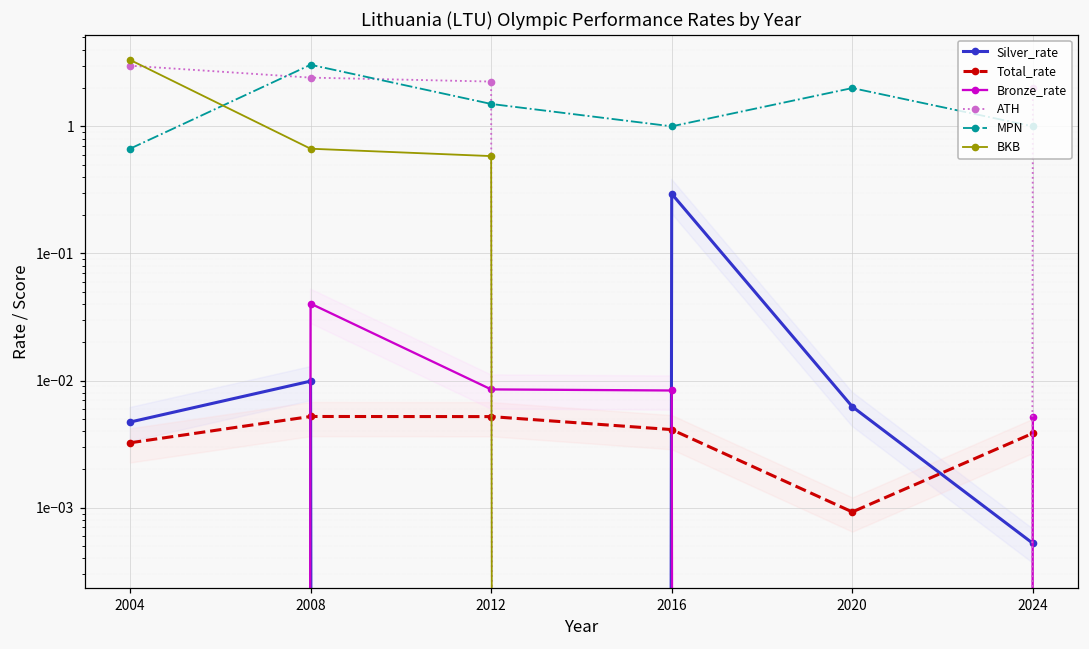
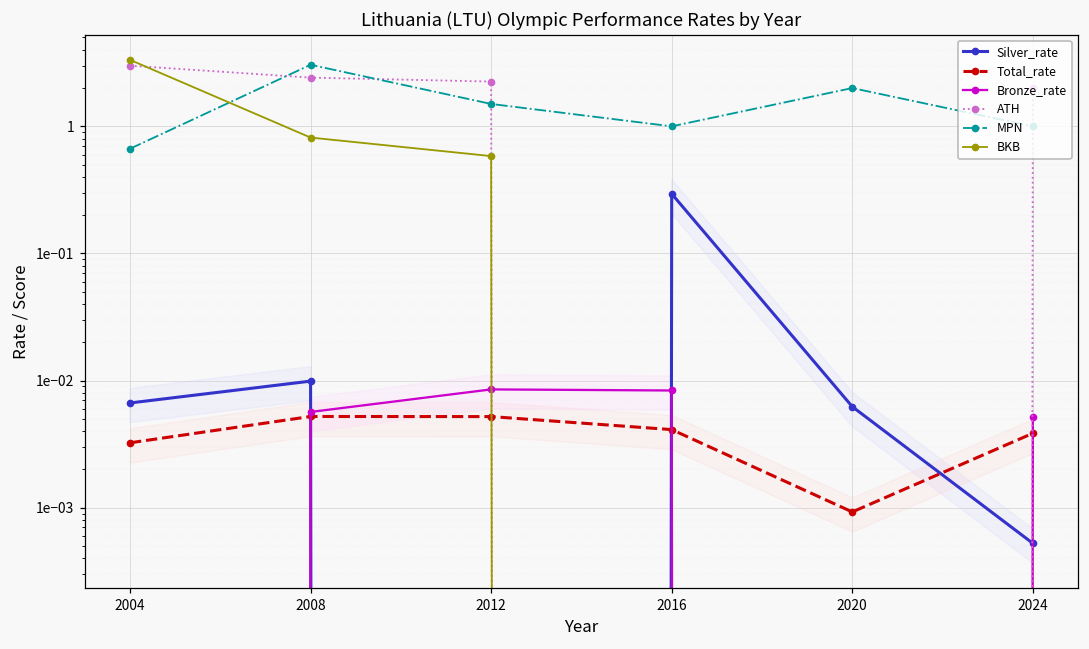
  {
    "Silver_rate": {
-     "2004": 0.0047,
+     "2004": 0.007,
      "2008": 0.010,
      "2016": 0.29,
      "2020": 0.006,
      "2024": 0.0005
    },
    "Total_rate": {
      "2004": 0.0032,
      "2008": 0.005,
      "2012": 0.005,
      "2016": 0.0041,
      "2020": 0.0009,
      "2024": 0.0038
    },
    "Bronze_rate": {
-     "2008": 0.040,
+     "2008": 0.006,
      "2012": 0.009,
      "2016": 0.008
    },
    "ATH": {
      "2004": 3.0,
      "2008": 2.4,
      "2012": 2.3
    },
    "MPN": {
      "2004": 0.7,
      "2008": 3.1,
      "2012": 1.5,
      "2016": 1.0,
      "2020": 2.0
    },
    "BKB": {
      "2004": 3.3,
-     "2008": 0.7,
+     "2008": 0.8,
      "2012": 0.6
    }
  }
